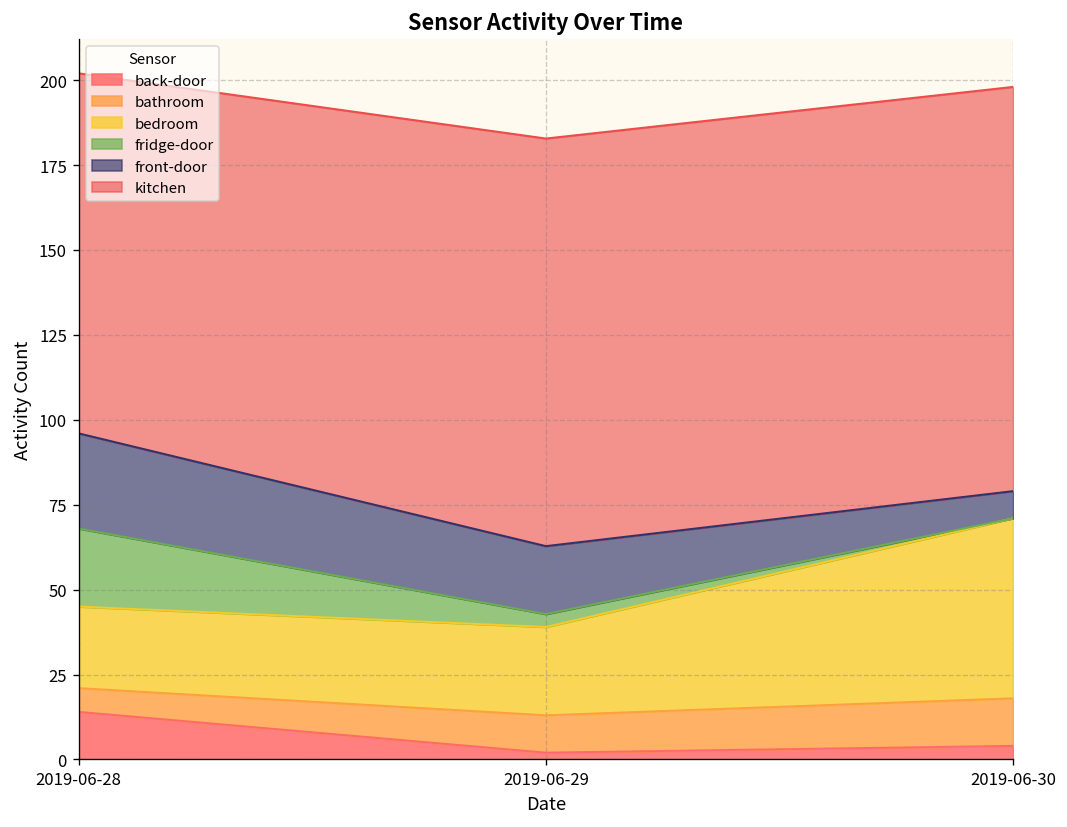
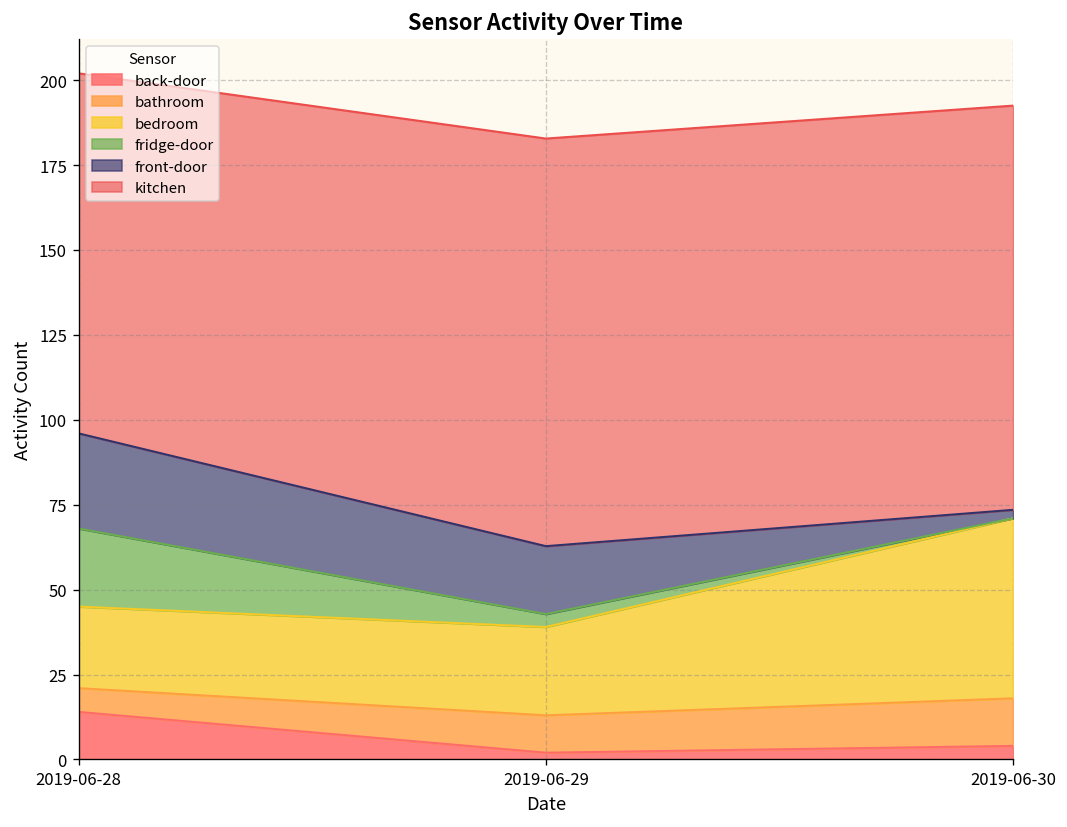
  {
    "fridge-door": {
      "2019-06-28": 23,
      "2019-06-29": 4
    },
    "front-door": {
      "2019-06-28": 28,
      "2019-06-29": 20,
-     "2019-06-30": 8
+     "2019-06-30": 3
    }
  }
